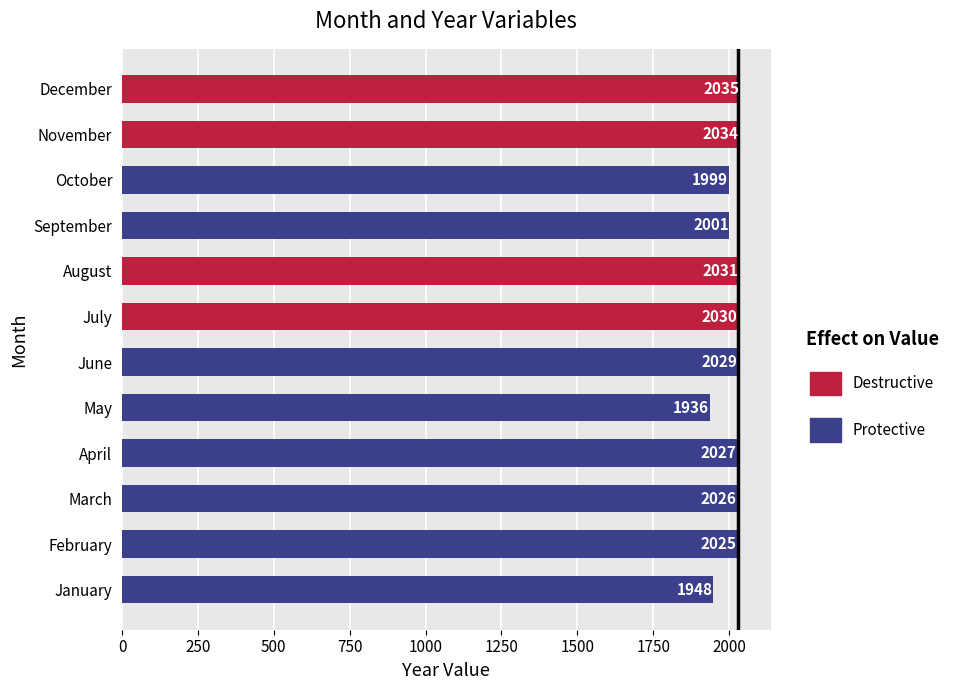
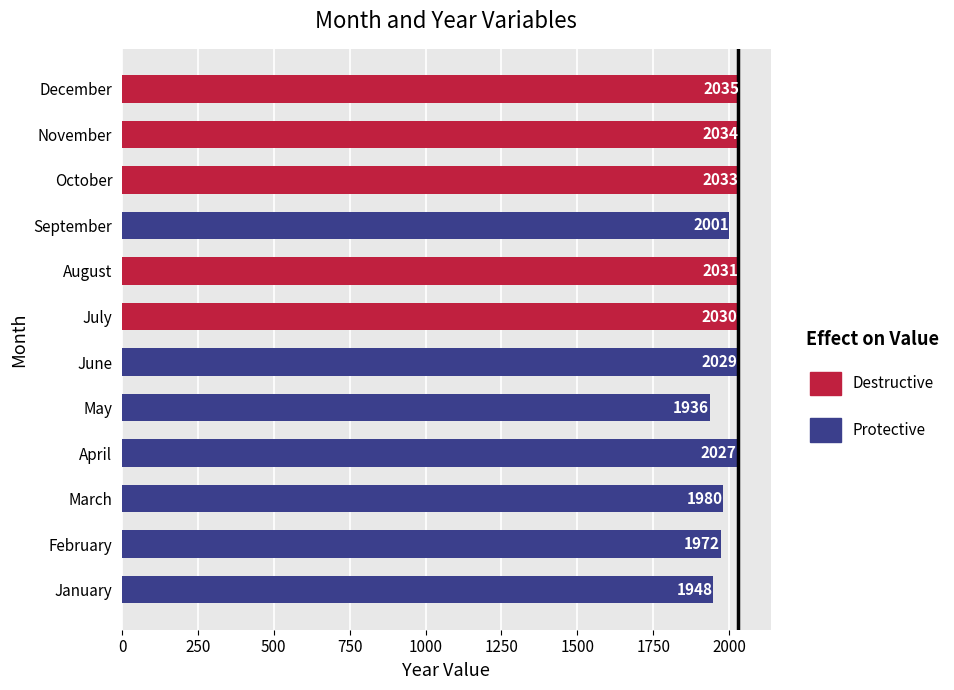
  {
    "December": 2035,
    "November": 2034,
-   "October": 1999,
+   "October": 2033,
    "September": 2001,
    "August": 2031,
    "July": 2030,
    "June": 2029,
    "May": 1936,
    "April": 2027,
-   "March": 2026,
-   "February": 2025,
+   "March": 1980,
+   "February": 1972,
    "January": 1948
  }
